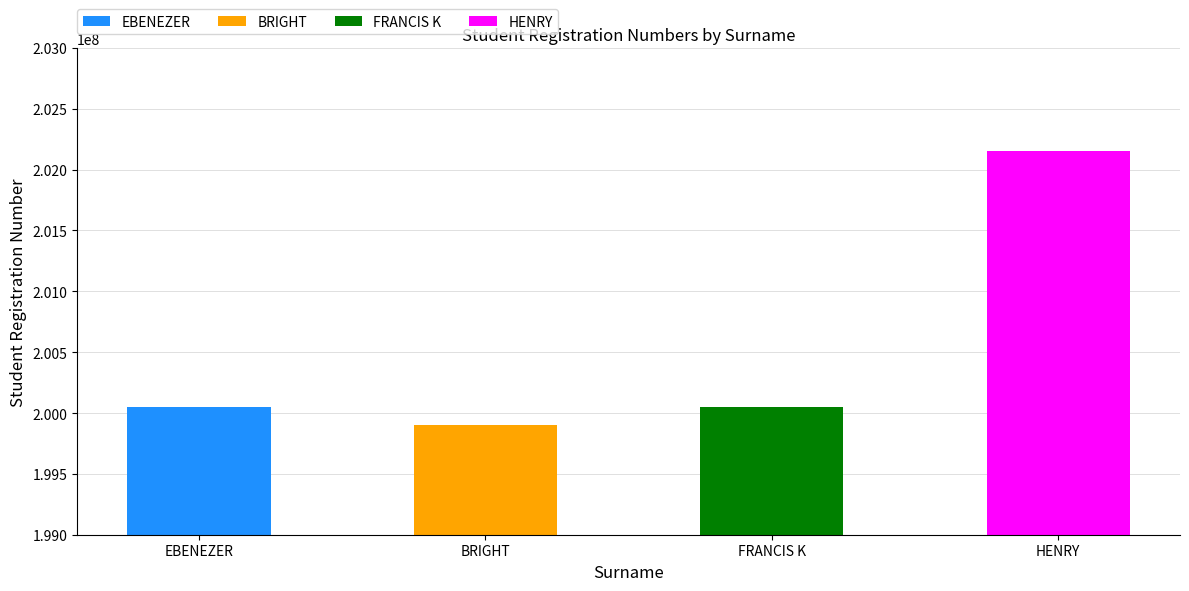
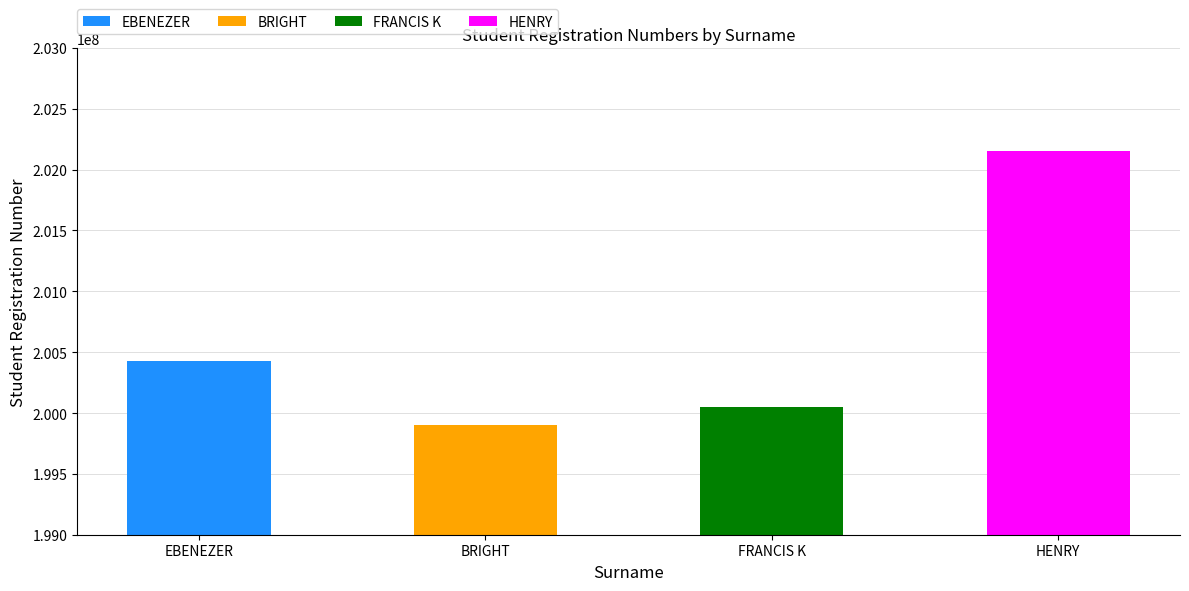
  {
-   "EBENEZER": 200050000,
+   "EBENEZER": 200430000,
    "BRIGHT": 199900000,
    "FRANCIS K": 200050000,
    "HENRY": 202160000
  }
